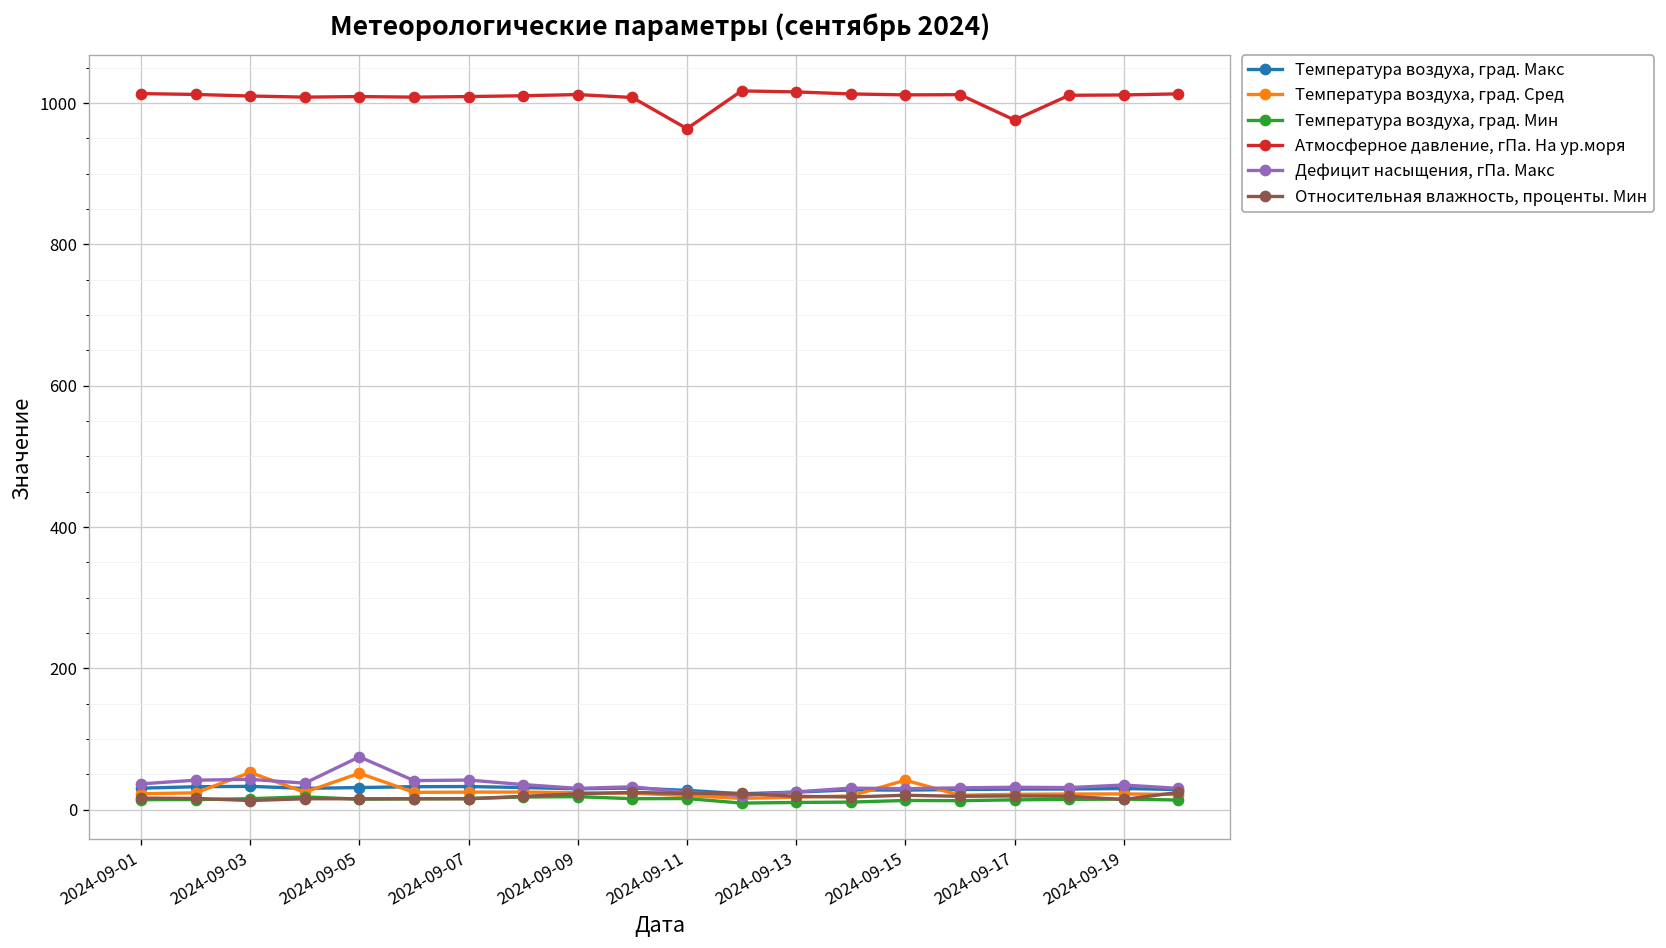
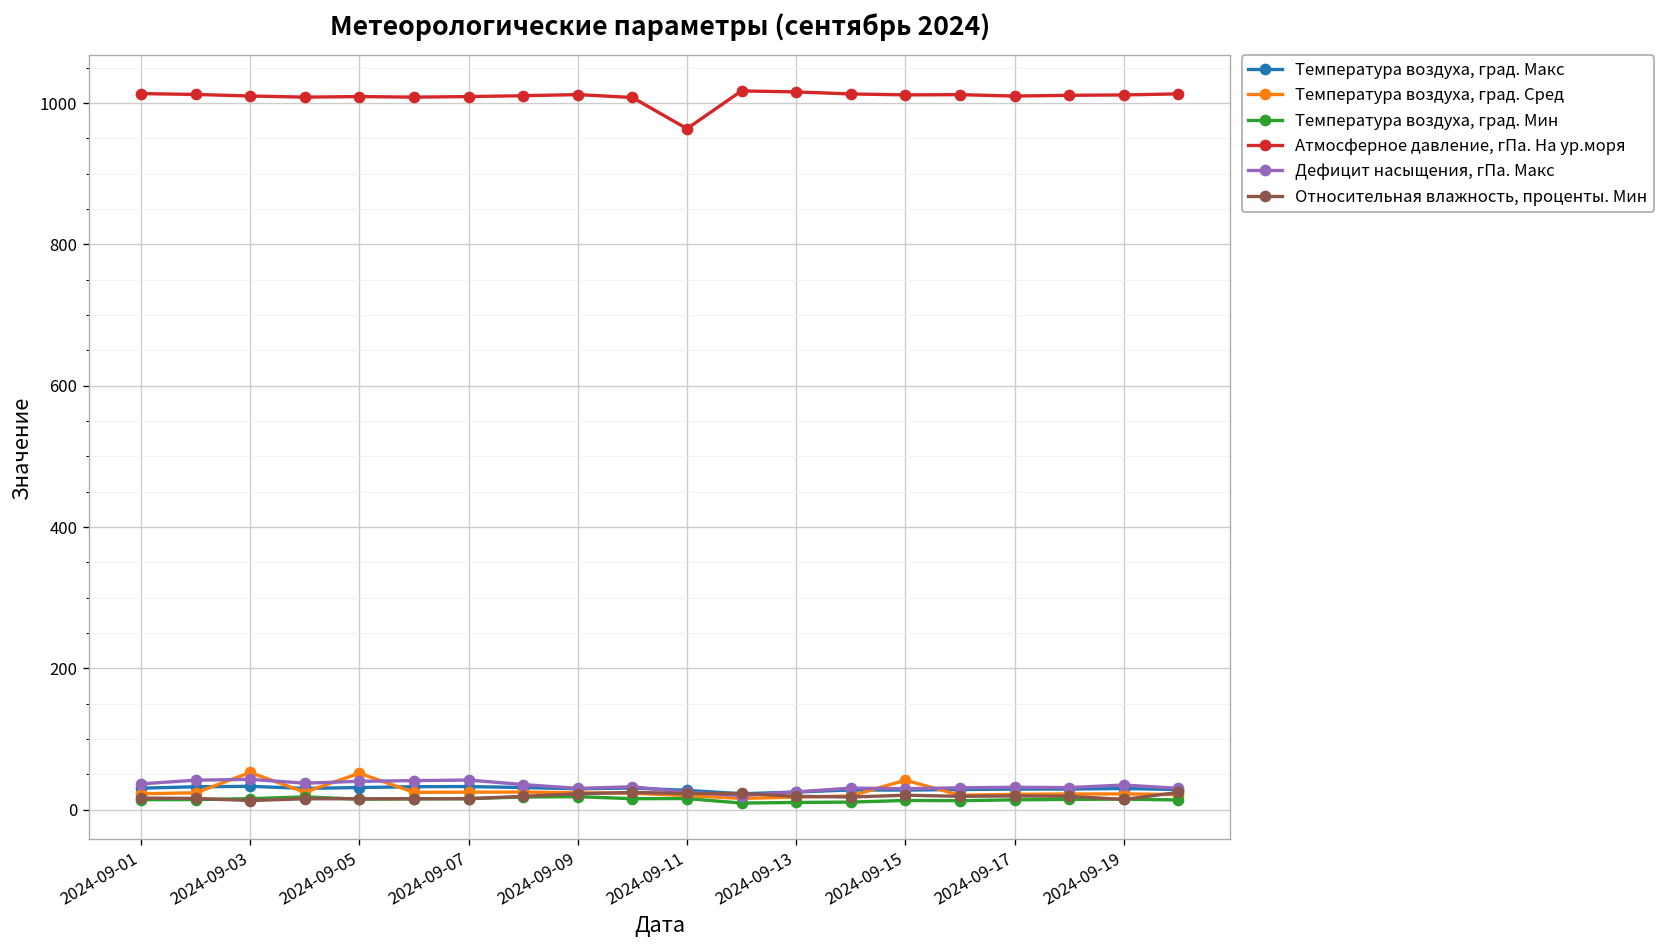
  {
    "Температура воздуха, град. Макс": {
      "2024-09-01": 30,
      "2024-09-03": 30,
      "2024-09-05": 30,
      "2024-09-07": 30,
      "2024-09-19": 30
    },
    "Температура воздуха, град. Сред": {
      "2024-09-01": 20,
      "2024-09-03": 50,
      "2024-09-05": 50,
      "2024-09-07": 20,
      "2024-09-15": 40,
      "2024-09-19": 20
    },
    "Температура воздуха, град. Мин": {
      "2024-09-13": 10,
      "2024-09-15": 10,
      "2024-09-17": 10
    },
    "Атмосферное давление, гПа. На ур.моря": {
      "2024-09-01": 1010,
      "2024-09-03": 1010,
      "2024-09-05": 1010,
      "2024-09-07": 1010,
      "2024-09-09": 1010,
      "2024-09-11": 960,
      "2024-09-13": 1020,
      "2024-09-15": 1010,
-     "2024-09-17": 980,
+     "2024-09-17": 1010,
      "2024-09-19": 1010
    },
    "Дефицит насыщения, гПа. Макс": {
      "2024-09-01": 40,
      "2024-09-03": 40,
-     "2024-09-05": 70,
+     "2024-09-05": 40,
      "2024-09-07": 40,
      "2024-09-19": 40
    },
    "Относительная влажность, проценты. Мин": {
      "2024-09-15": 20
    }
  }
